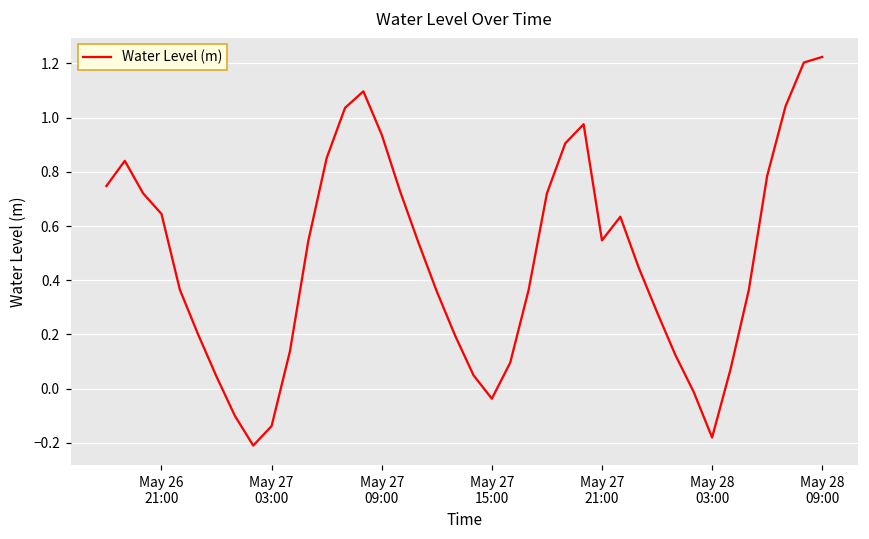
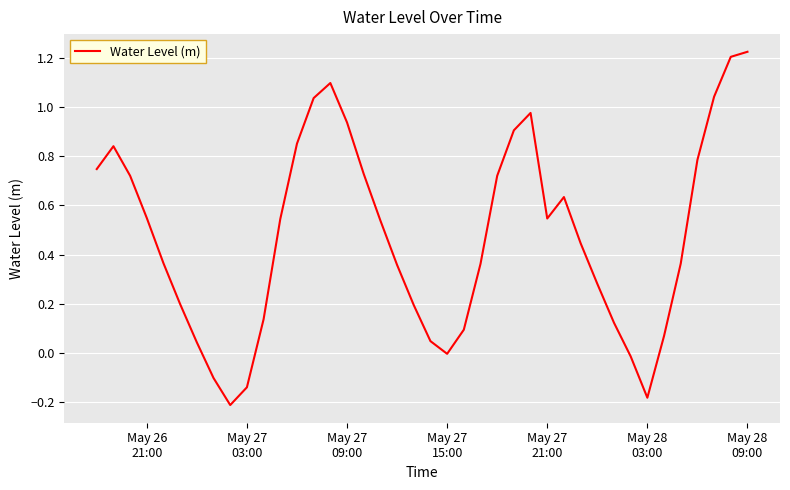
  {
-   "May 26 21:00": 0.64,
+   "May 26 21:00": 0.55,
    "May 27 03:00": -0.14,
    "May 27 09:00": 0.94,
-   "May 27 15:00": -0.04,
+   "May 27 15:00": 0.00,
    "May 27 21:00": 0.55,
    "May 28 03:00": -0.18,
    "May 28 09:00": 1.22
  }
